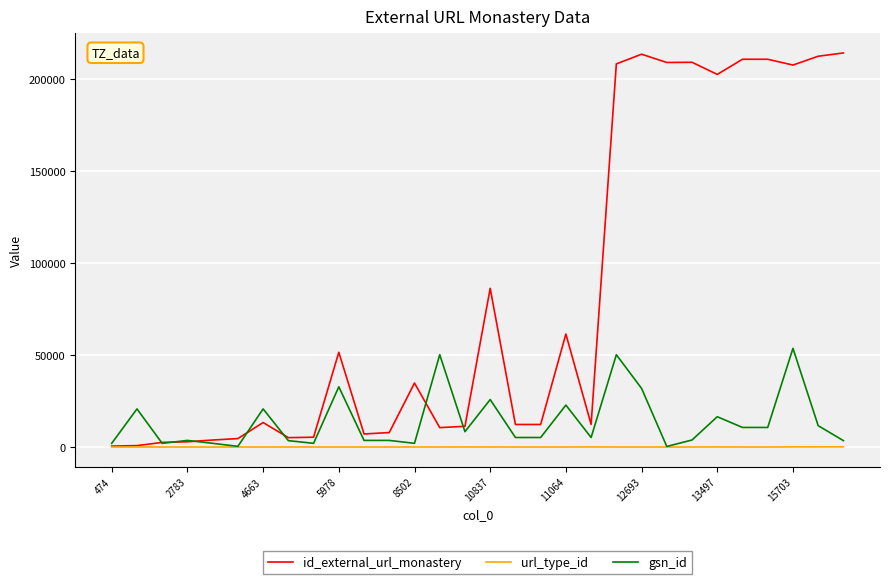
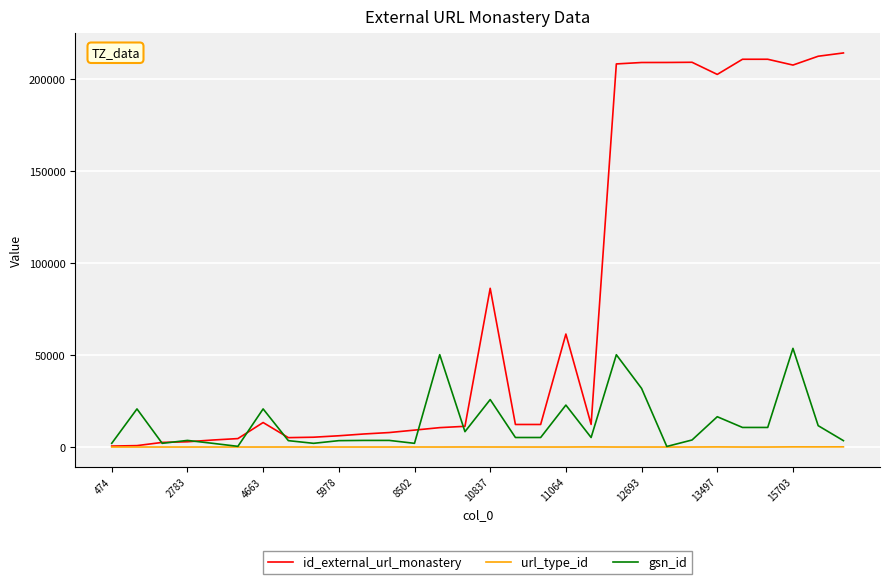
  {
    "id_external_url_monastery": {
      "4663": 13000,
-     "5978": 52000,
-     "8502": 35000,
+     "5978": 6000,
+     "8502": 9000,
      "10837": 86000,
      "11064": 61000,
-     "12693": 214000,
+     "12693": 209000,
      "13497": 203000,
      "15703": 208000
    },
    "url_type_id": {
      "2783": 0,
      "4663": 0,
      "5978": 0,
      "8502": 0,
      "10837": 0,
      "11064": 0,
      "12693": 0,
      "13497": 0,
      "15703": 0
    },
    "gsn_id": {
      "474": 2000,
      "4663": 21000,
-     "5978": 33000,
+     "5978": 3000,
      "8502": 2000,
      "10837": 26000,
      "11064": 23000,
      "12693": 32000,
      "13497": 16000,
      "15703": 54000
    }
  }
